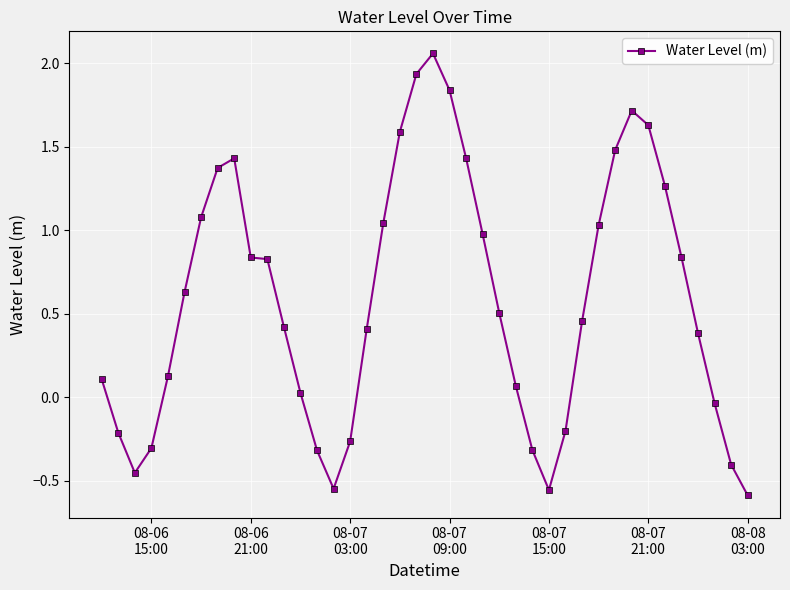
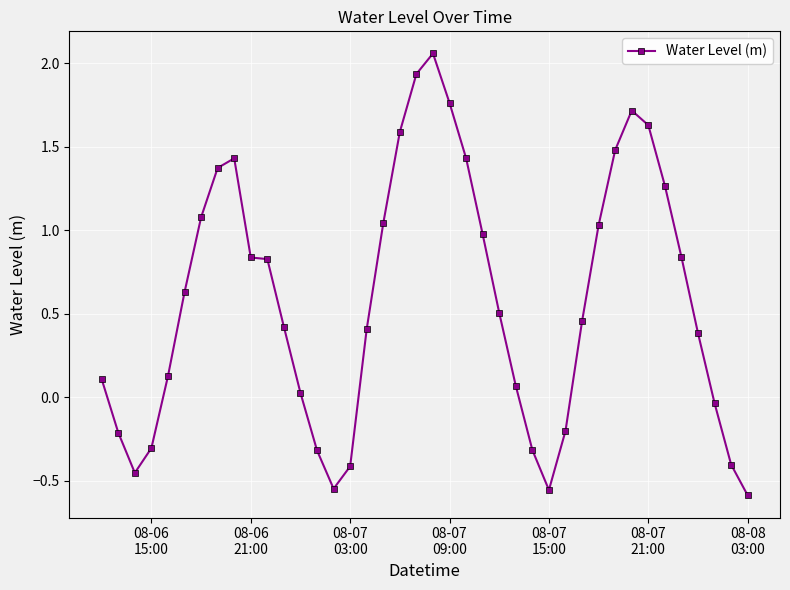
  {
    "08-06 15:00": -0.31,
    "08-06 21:00": 0.84,
-   "08-07 03:00": -0.26,
-   "08-07 09:00": 1.84,
+   "08-07 03:00": -0.41,
+   "08-07 09:00": 1.76,
    "08-07 15:00": -0.56,
    "08-07 21:00": 1.63,
    "08-08 03:00": -0.59
  }
